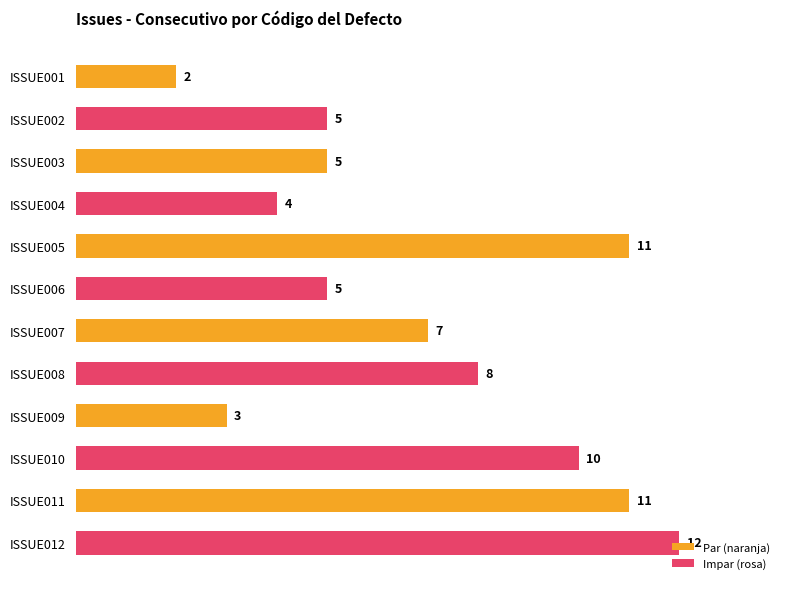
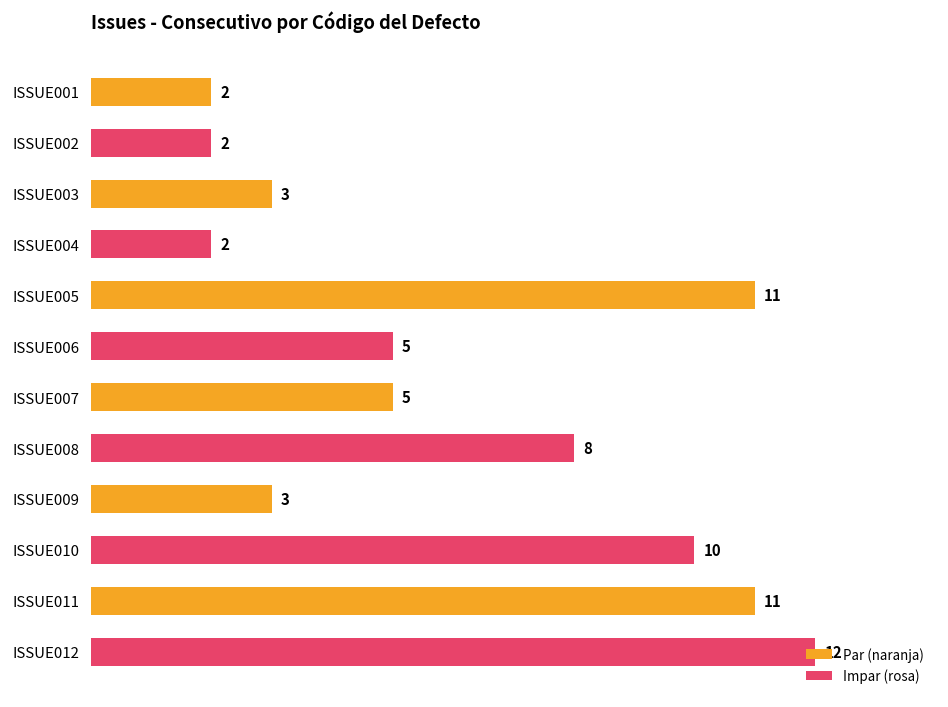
  {
    "ISSUE001": 2,
-   "ISSUE002": 5,
-   "ISSUE003": 5,
-   "ISSUE004": 4,
+   "ISSUE002": 2,
+   "ISSUE003": 3,
+   "ISSUE004": 2,
    "ISSUE005": 11,
    "ISSUE006": 5,
-   "ISSUE007": 7,
+   "ISSUE007": 5,
    "ISSUE008": 8,
    "ISSUE009": 3,
    "ISSUE010": 10,
    "ISSUE011": 11,
    "ISSUE012": 12
  }
